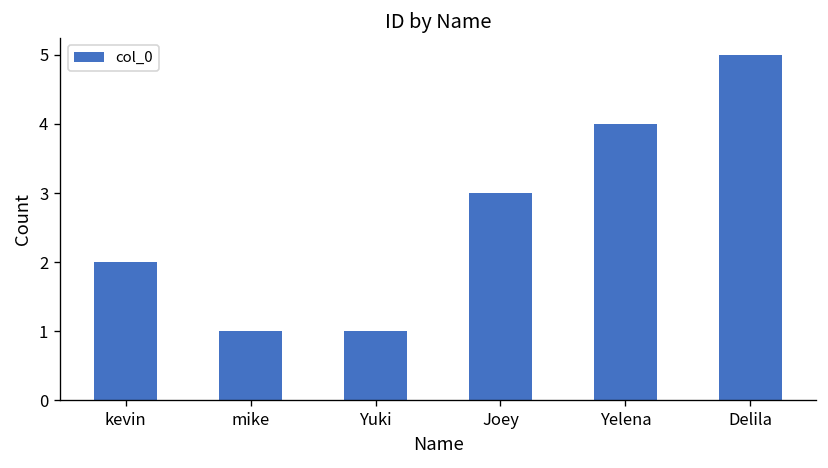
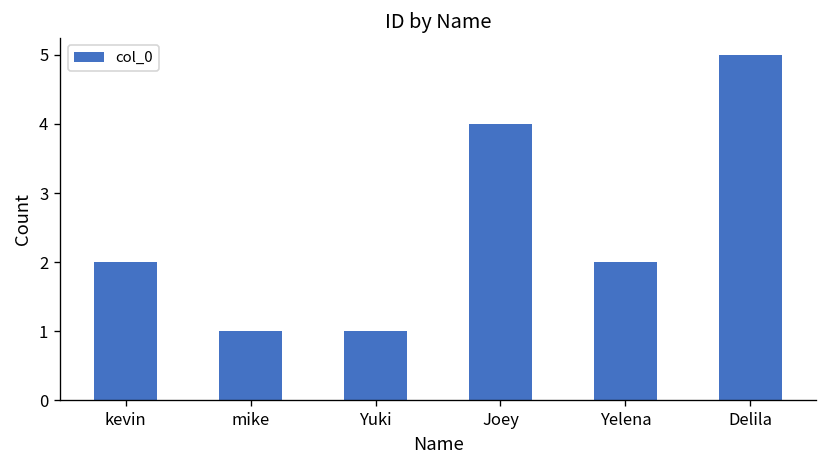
  {
    "kevin": 2,
    "mike": 1,
    "Yuki": 1,
-   "Joey": 3,
-   "Yelena": 4,
+   "Joey": 4,
+   "Yelena": 2,
    "Delila": 5
  }
